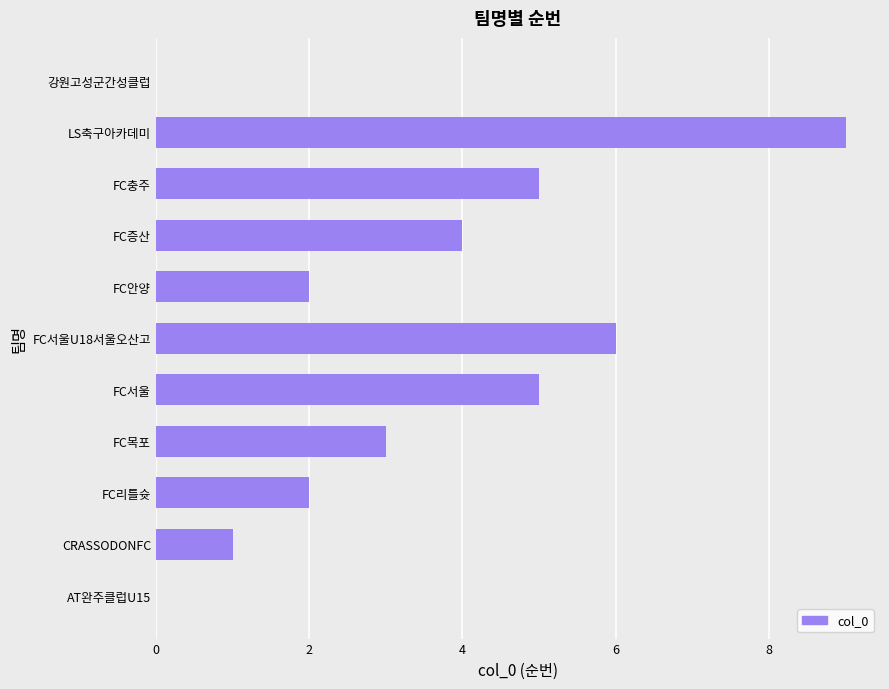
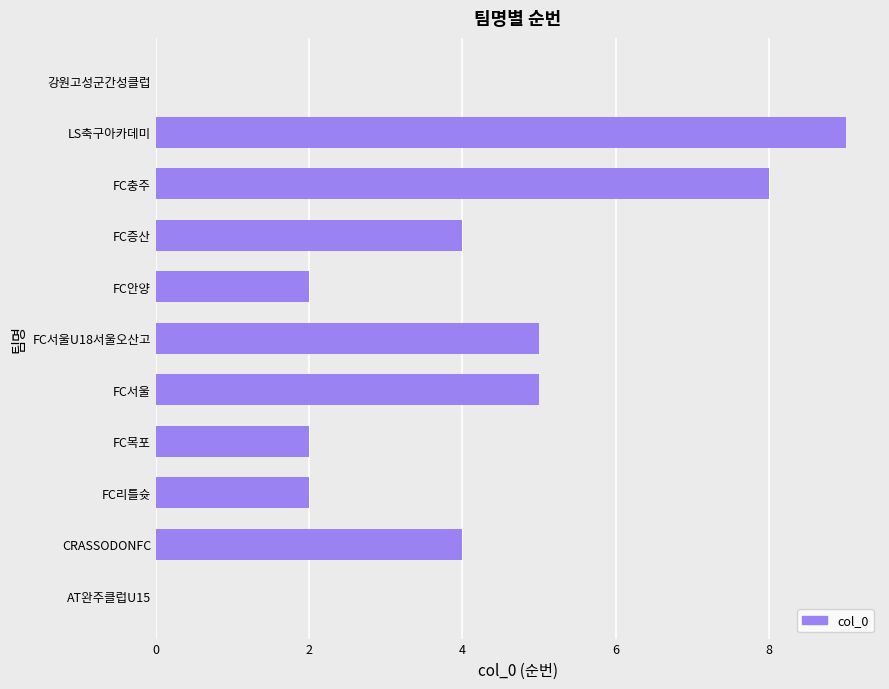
  {
    "강원고성군간성클럽": 0,
    "LS축구아카데미": 9,
-   "FC충주": 5,
+   "FC충주": 8,
    "FC증산": 4,
    "FC안양": 2,
-   "FC서울U18서울오산고": 6,
+   "FC서울U18서울오산고": 5,
    "FC서울": 5,
-   "FC목포": 3,
+   "FC목포": 2,
    "FC리틀슛": 2,
-   "CRASSODONFC": 1,
+   "CRASSODONFC": 4,
    "AT완주클럽U15": 0
  }
